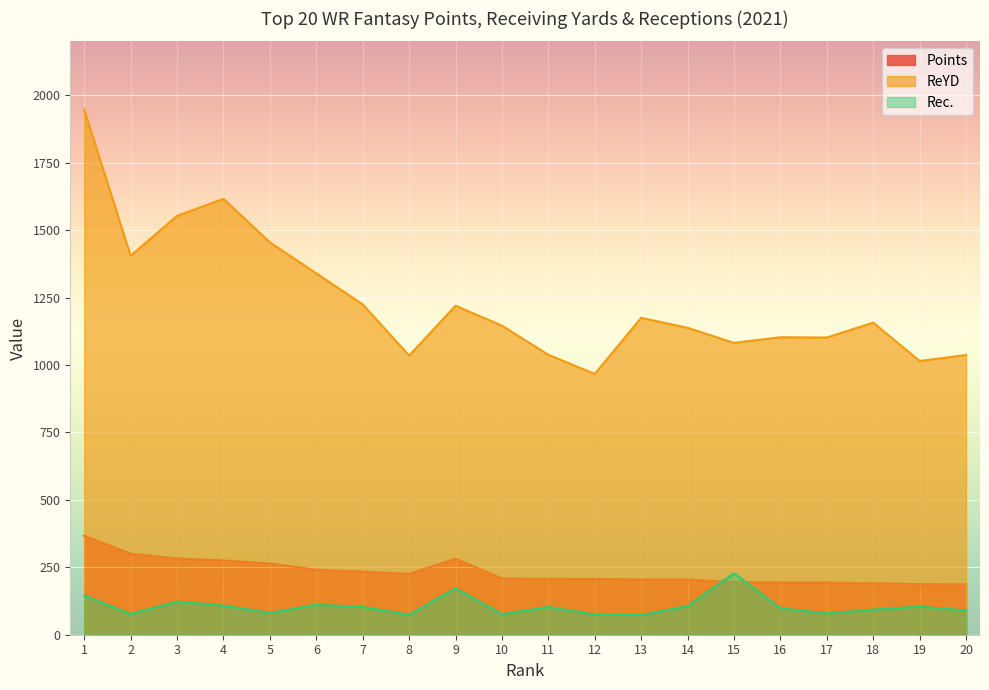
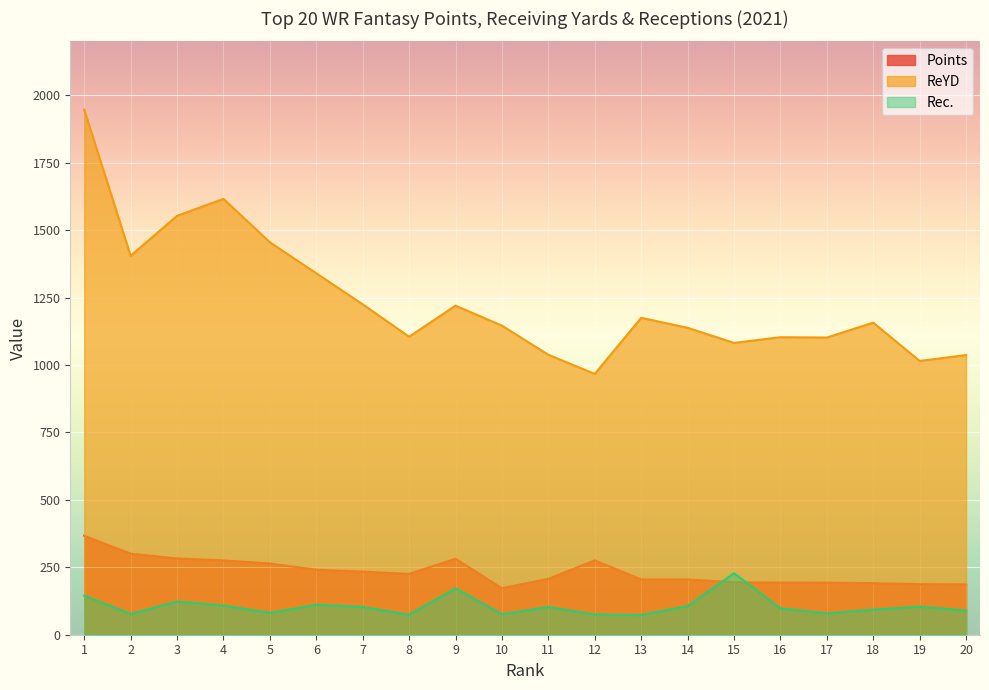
  {
    "Points": {
      "1": 370,
      "2": 300,
      "3": 280,
      "4": 280,
      "5": 260,
      "6": 240,
      "7": 230,
      "8": 230,
      "9": 280,
-     "10": 210,
+     "10": 170,
      "11": 210,
-     "12": 210,
+     "12": 280,
      "13": 200,
      "14": 200,
      "15": 190,
      "16": 190,
      "17": 190,
      "18": 190,
      "19": 190,
      "20": 190
    },
    "ReYD": {
      "1": 1950,
      "2": 1410,
      "3": 1550,
      "4": 1620,
      "5": 1460,
      "6": 1340,
      "7": 1230,
-     "8": 1040,
+     "8": 1110,
      "9": 1220,
      "10": 1150,
      "11": 1040,
      "12": 970,
      "13": 1180,
      "14": 1140,
      "15": 1080,
      "16": 1100,
      "17": 1100,
      "18": 1160,
      "19": 1020,
      "20": 1040
    },
    "Rec.": {
      "1": 150,
      "2": 80,
      "3": 120,
      "4": 110,
      "5": 80,
      "6": 110,
      "7": 100,
      "8": 70,
      "9": 170,
      "10": 80,
      "11": 100,
      "12": 80,
      "13": 70,
      "14": 110,
      "15": 230,
      "16": 100,
      "17": 80,
      "18": 90,
      "19": 100,
      "20": 90
    }
  }
